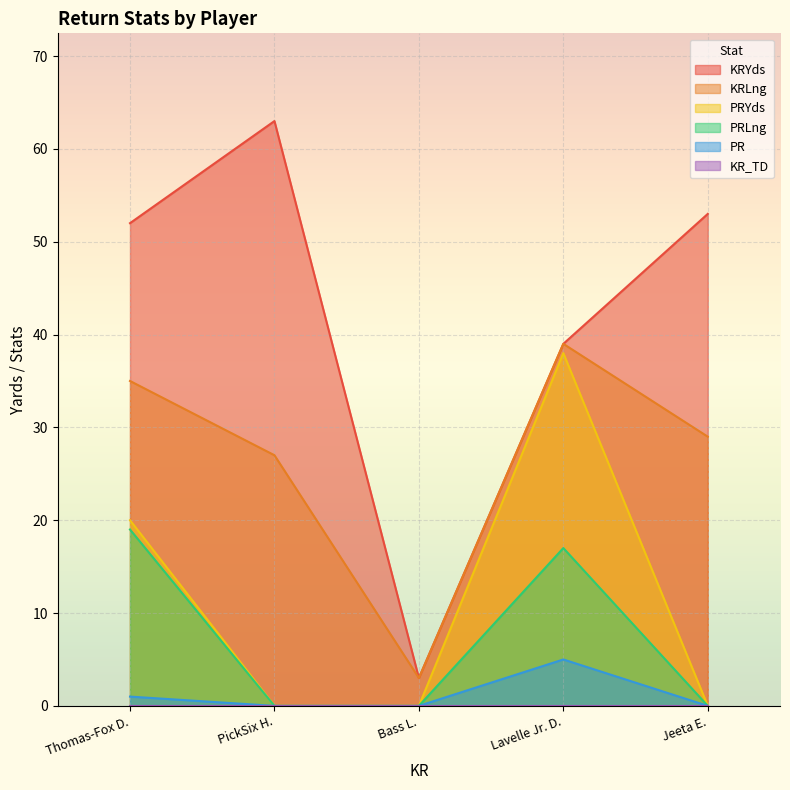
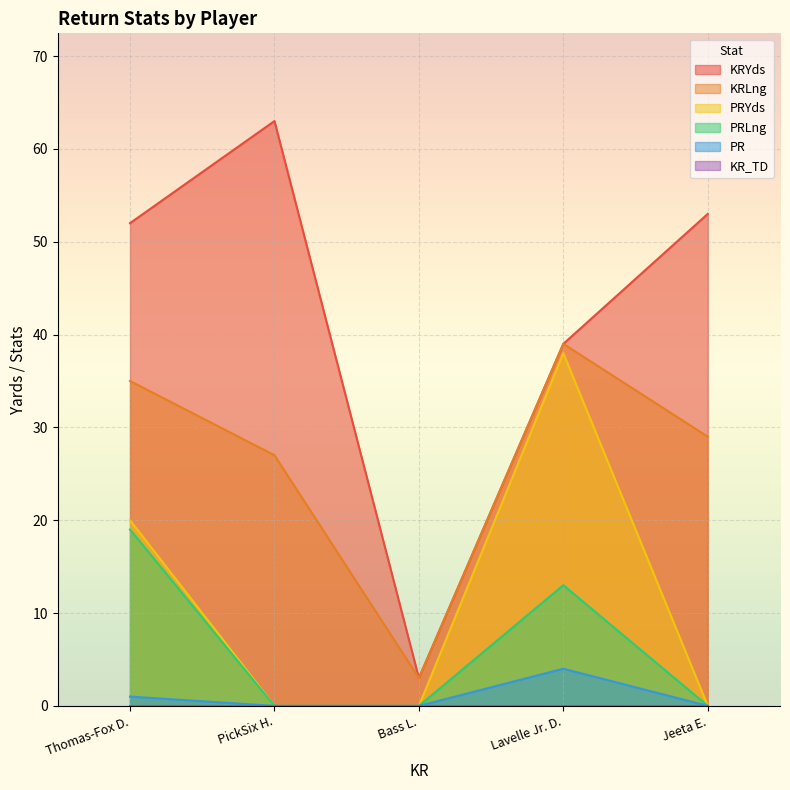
  {
    "PRLng": {
      "Thomas-Fox D.": 19,
-     "Lavelle Jr. D.": 17
+     "Lavelle Jr. D.": 13
    },
    "PR": {
      "Thomas-Fox D.": 1,
-     "Lavelle Jr. D.": 5
+     "Lavelle Jr. D.": 4
    },
    "KR_TD": {
      "Thomas-Fox D.": 0,
      "Lavelle Jr. D.": 0
    }
  }
